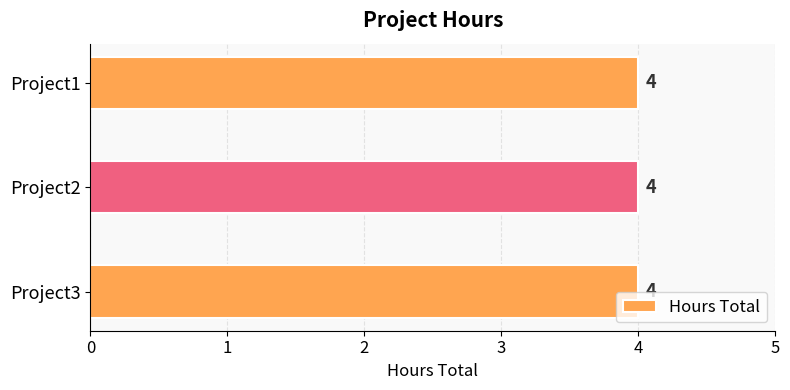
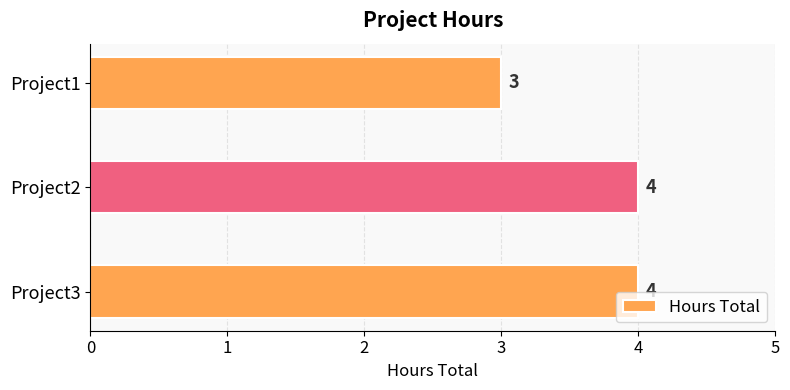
  {
-   "Project1": 4,
+   "Project1": 3,
    "Project2": 4
  }
